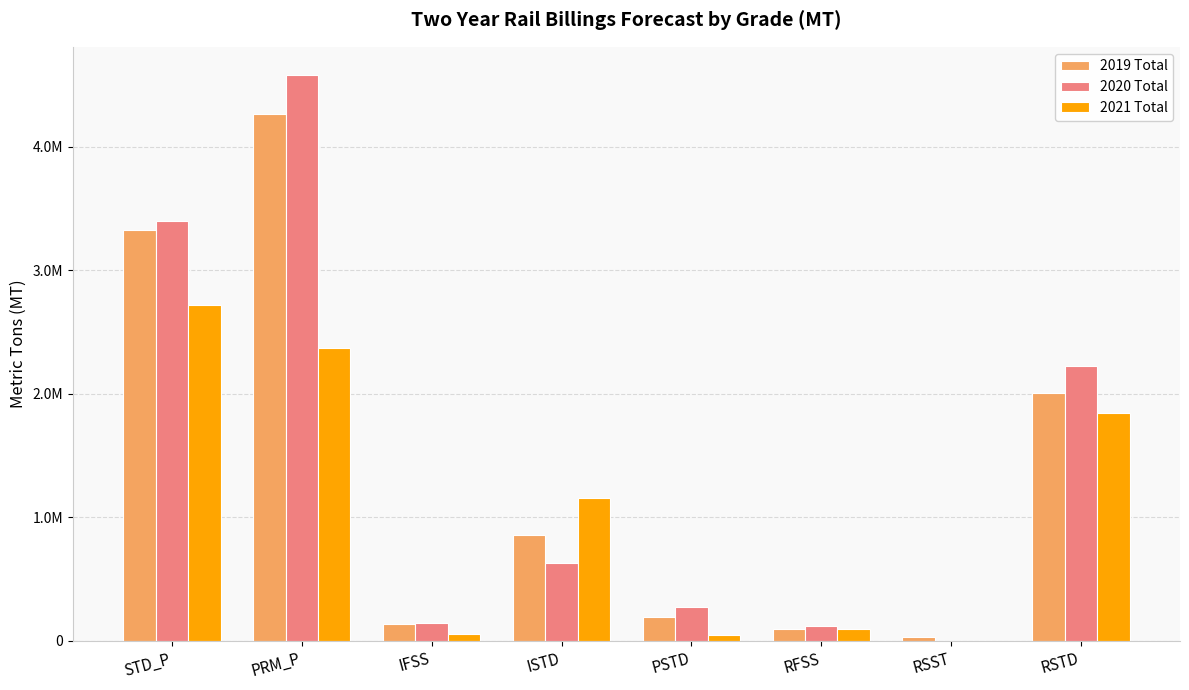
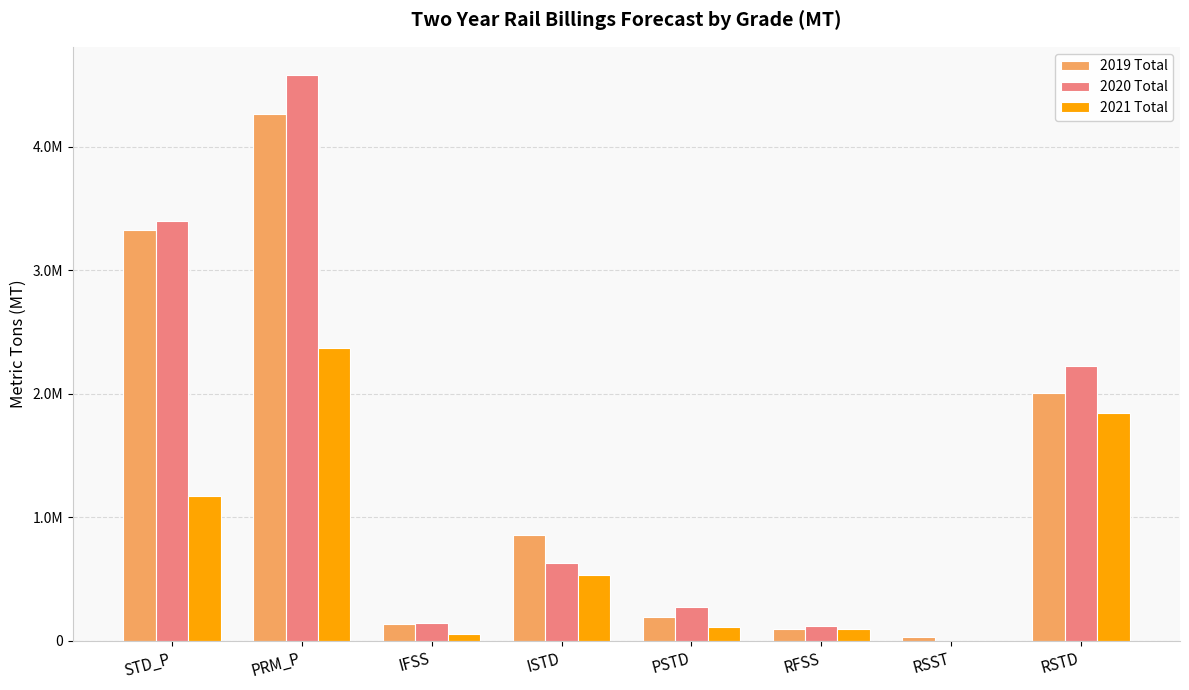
  {
    "2021 Total": {
-     "STD_P": 2720000,
+     "STD_P": 1170000,
      "PRM_P": 2370000,
      "IFSS": 60000,
-     "ISTD": 1160000,
-     "PSTD": 50000,
+     "ISTD": 540000,
+     "PSTD": 110000,
      "RFSS": 100000,
      "RSST": 0,
      "RSTD": 1850000
    }
  }
